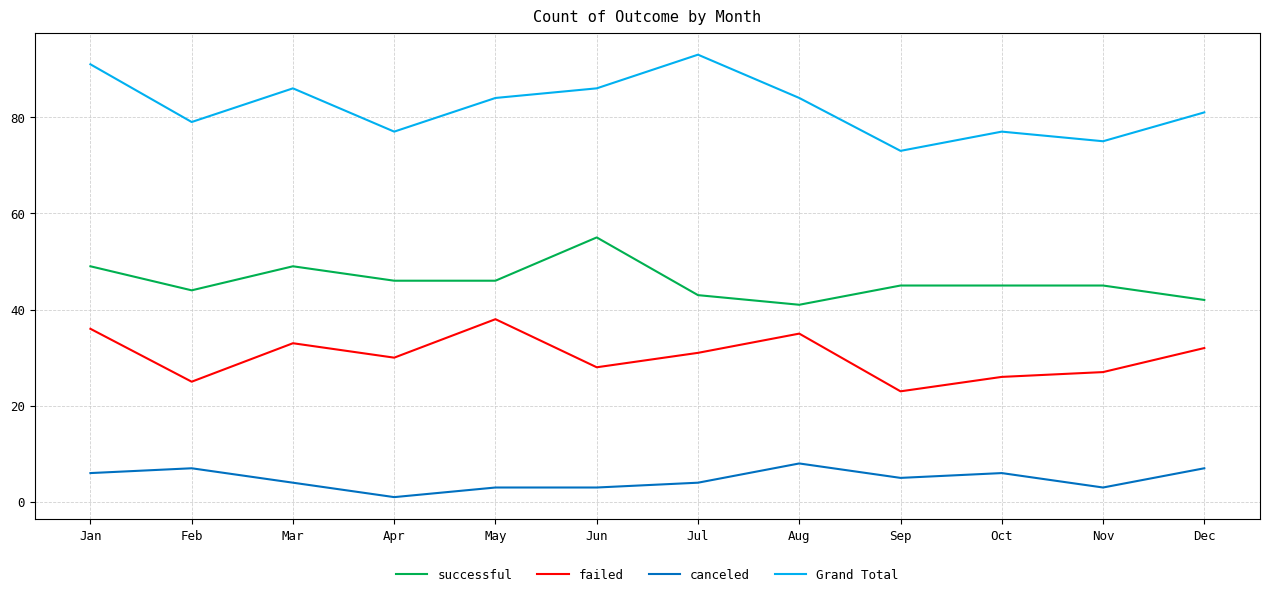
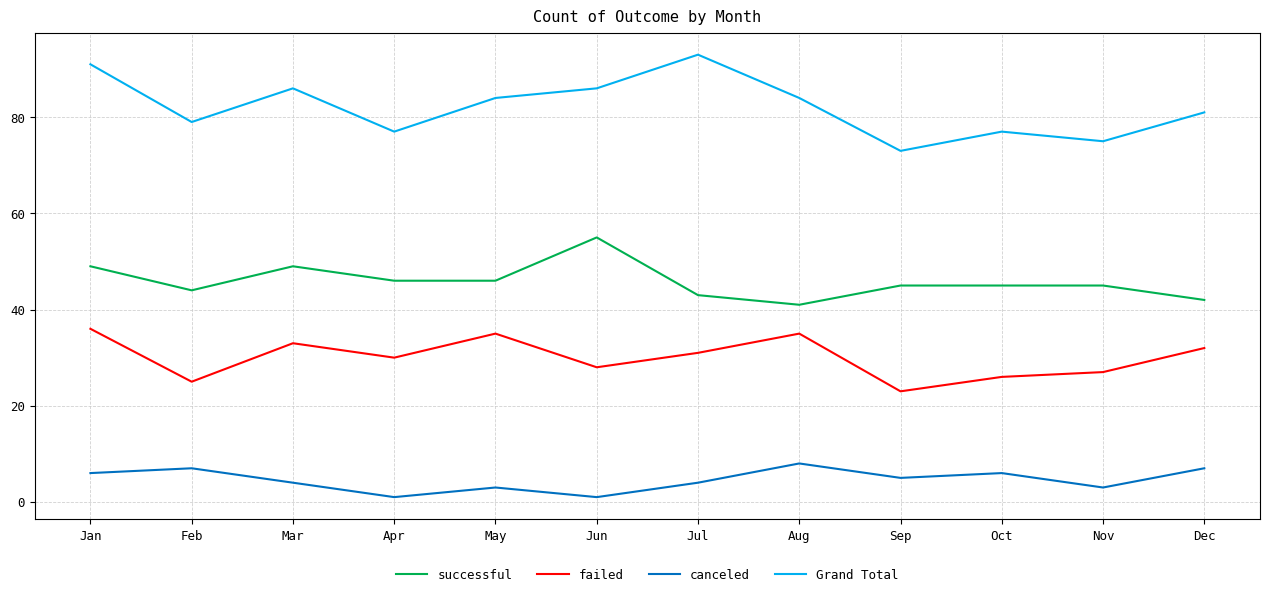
  {
    "successful": {
      "Jan": 49,
      "Feb": 44,
      "Mar": 49,
      "Apr": 46,
      "May": 46,
      "Jun": 55,
      "Jul": 43,
      "Aug": 41,
      "Sep": 45,
      "Oct": 45,
      "Nov": 45,
      "Dec": 42
    },
    "failed": {
      "Jan": 36,
      "Feb": 25,
      "Mar": 33,
      "Apr": 30,
-     "May": 38,
+     "May": 35,
      "Jun": 28,
      "Jul": 31,
      "Aug": 35,
      "Sep": 23,
      "Oct": 26,
      "Nov": 27,
      "Dec": 32
    },
    "canceled": {
      "Jan": 6,
      "Feb": 7,
      "Mar": 4,
      "Apr": 1,
      "May": 3,
-     "Jun": 3,
+     "Jun": 1,
      "Jul": 4,
      "Aug": 8,
      "Sep": 5,
      "Oct": 6,
      "Nov": 3,
      "Dec": 7
    },
    "Grand Total": {
      "Jan": 91,
      "Feb": 79,
      "Mar": 86,
      "Apr": 77,
      "May": 84,
      "Jun": 86,
      "Jul": 93,
      "Aug": 84,
      "Sep": 73,
      "Oct": 77,
      "Nov": 75,
      "Dec": 81
    }
  }
